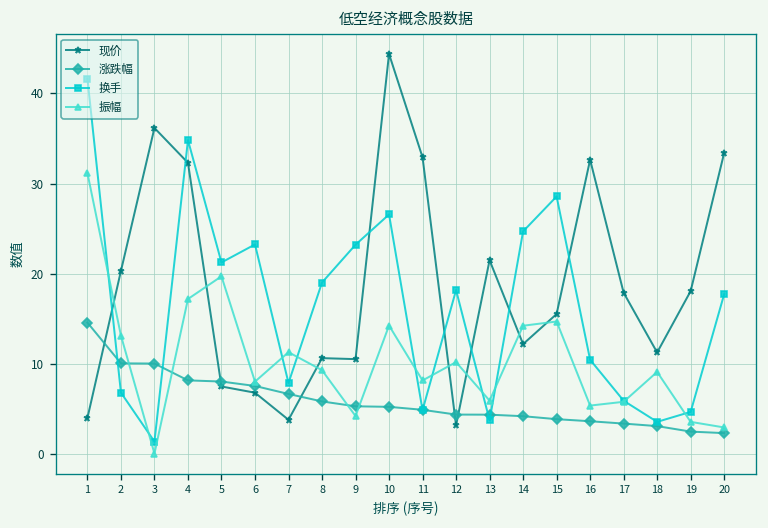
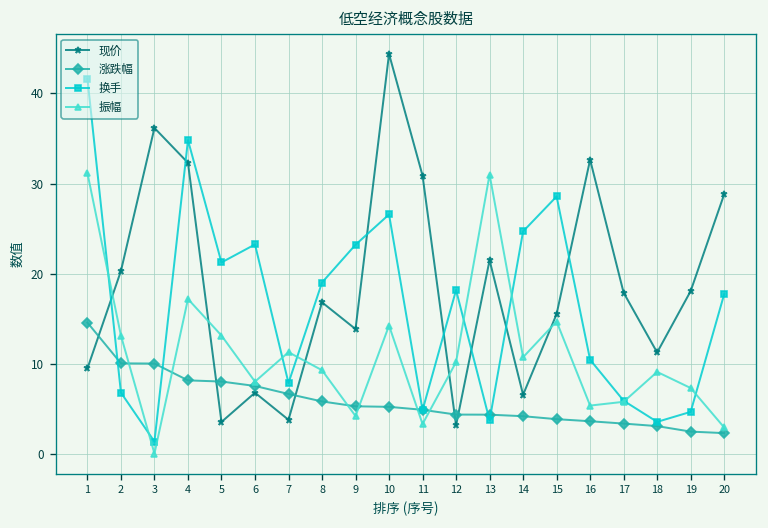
  {
    "现价": {
-     "1": 4,
+     "1": 9,
      "2": 20,
      "3": 36,
      "4": 32,
-     "5": 7,
+     "5": 4,
      "6": 7,
      "7": 4,
-     "8": 11,
-     "9": 10,
+     "8": 17,
+     "9": 14,
      "10": 44,
-     "11": 33,
+     "11": 31,
      "12": 3,
      "13": 21,
-     "14": 12,
+     "14": 7,
      "15": 16,
      "16": 33,
      "17": 18,
      "18": 11,
      "19": 18,
-     "20": 33
+     "20": 29
    },
    "振幅": {
      "1": 31,
      "2": 13,
      "3": 0,
      "4": 17,
-     "5": 20,
+     "5": 13,
      "6": 8,
      "7": 11,
      "8": 9,
      "9": 4,
      "10": 14,
-     "11": 8,
+     "11": 3,
      "12": 10,
-     "13": 6,
-     "14": 14,
+     "13": 31,
+     "14": 11,
      "15": 15,
      "16": 5,
      "18": 9,
-     "19": 4,
+     "19": 7,
      "20": 3
    }
  }
